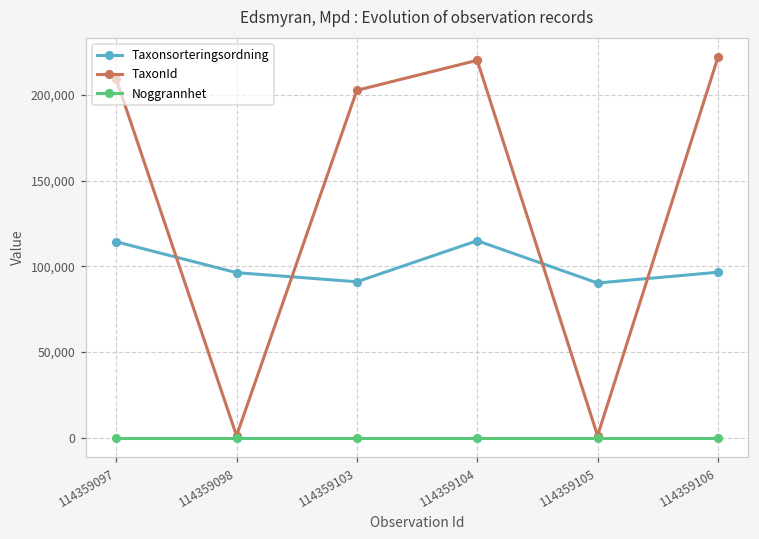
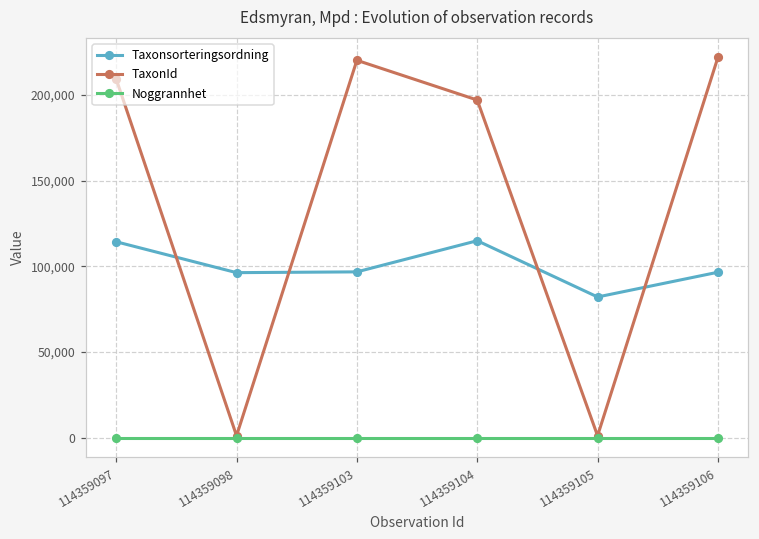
  {
    "Taxonsorteringsordning": {
      "114359097": "114,000",
      "114359098": "96,000",
-     "114359103": "91,000",
+     "114359103": "97,000",
      "114359104": "115,000",
-     "114359105": "90,000",
+     "114359105": "82,000",
      "114359106": "97,000"
    },
    "TaxonId": {
-     "114359103": "203,000",
-     "114359104": "220,000",
+     "114359103": "220,000",
+     "114359104": "197,000",
      "114359106": "222,000"
    },
    "Noggrannhet": {
      "114359097": "0",
      "114359103": "0",
      "114359104": "0",
      "114359106": "0"
    }
  }
